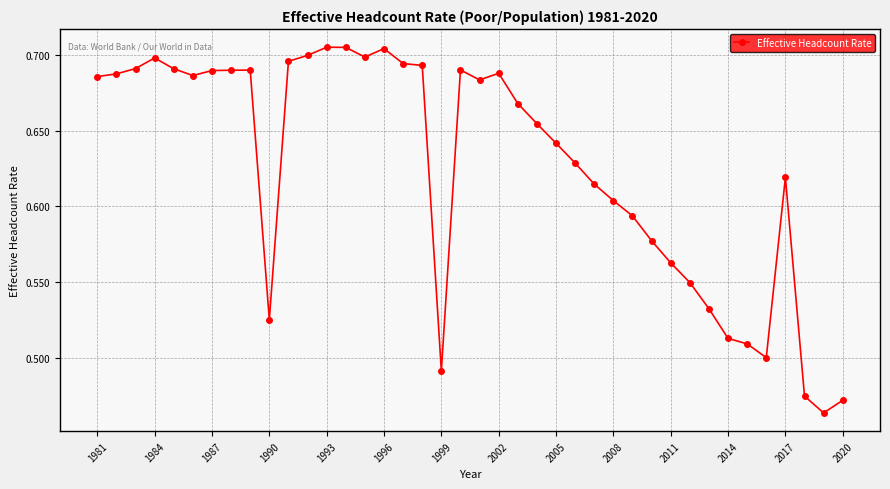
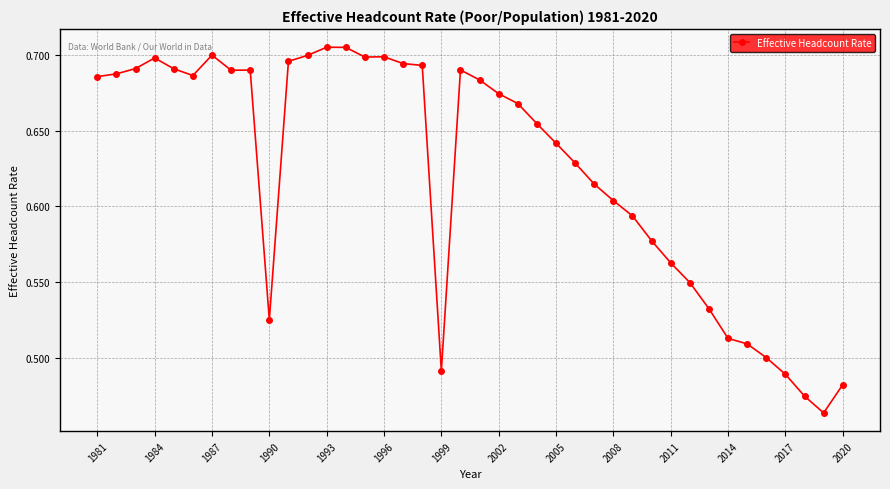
  {
    "1981": 0.686,
    "1984": 0.698,
-   "1987": 0.690,
+   "1987": 0.700,
    "1990": 0.525,
    "1993": 0.705,
-   "1996": 0.704,
+   "1996": 0.699,
    "1999": 0.491,
-   "2002": 0.688,
+   "2002": 0.674,
    "2005": 0.642,
    "2008": 0.604,
    "2011": 0.563,
    "2014": 0.513,
-   "2017": 0.619,
-   "2020": 0.472
+   "2017": 0.489,
+   "2020": 0.482
  }
